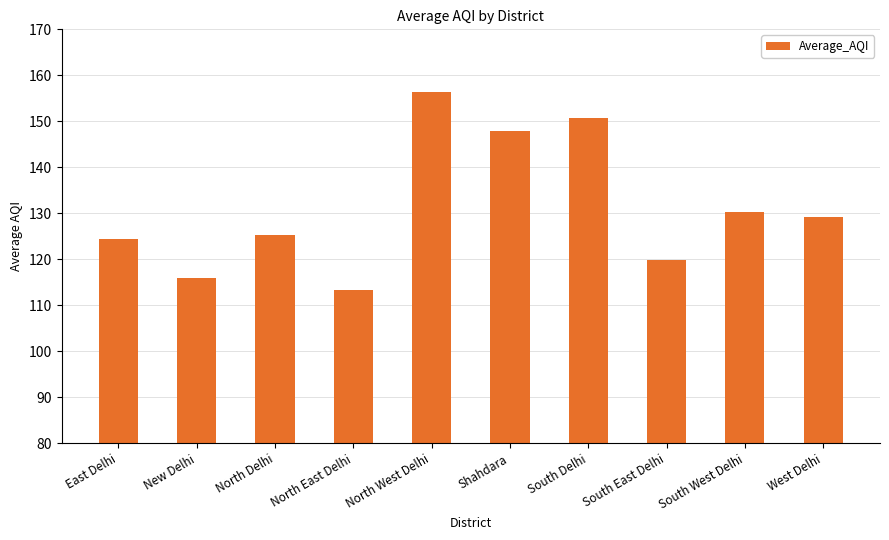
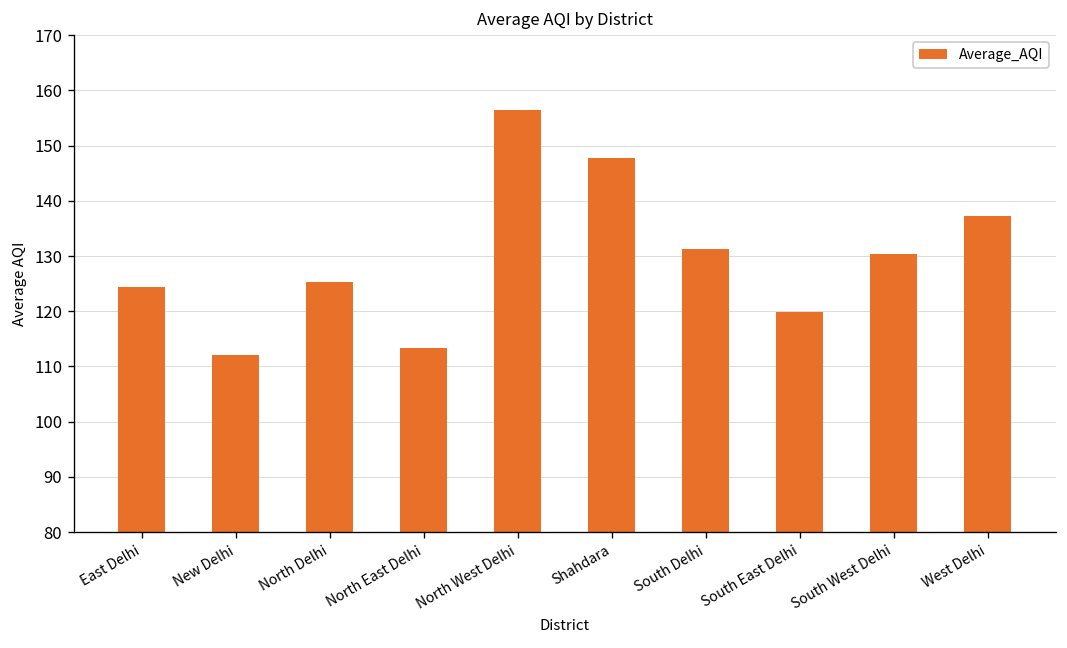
  {
    "East Delhi": 124,
-   "New Delhi": 116,
+   "New Delhi": 112,
    "North Delhi": 125,
    "North East Delhi": 113,
    "North West Delhi": 156,
    "Shahdara": 148,
-   "South Delhi": 151,
+   "South Delhi": 131,
    "South East Delhi": 120,
    "South West Delhi": 130,
-   "West Delhi": 129
+   "West Delhi": 137
  }
